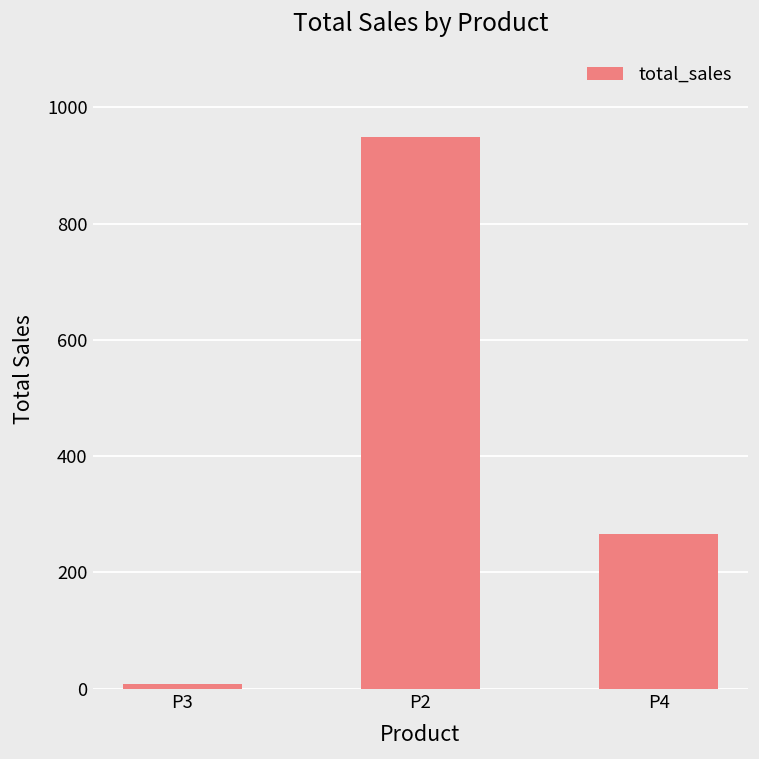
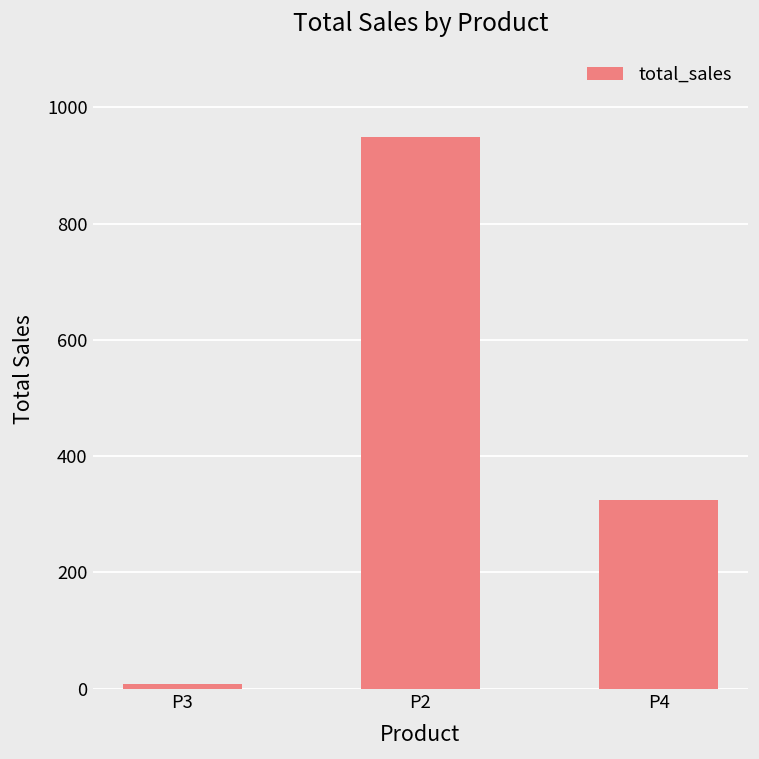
  {
    "P3": 10,
    "P2": 950,
-   "P4": 270
+   "P4": 320
  }
